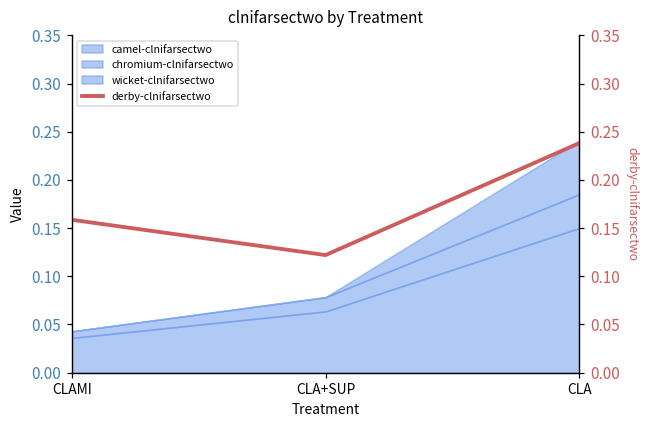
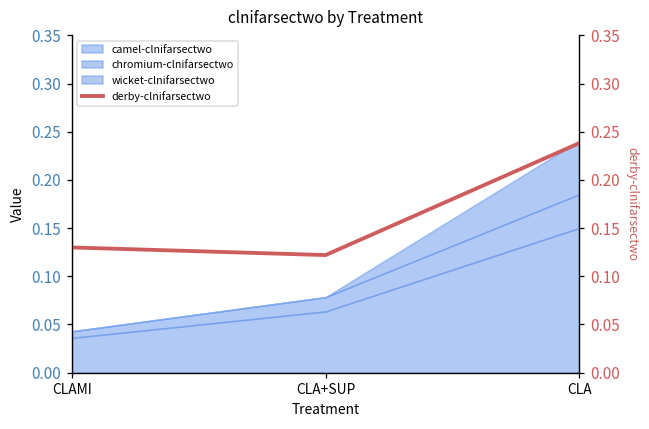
  {
    "derby-clnifarsectwo": {
-     "CLAMI": 0.16,
+     "CLAMI": 0.13,
      "CLA+SUP": 0.12,
      "CLA": 0.24
    }
  }
